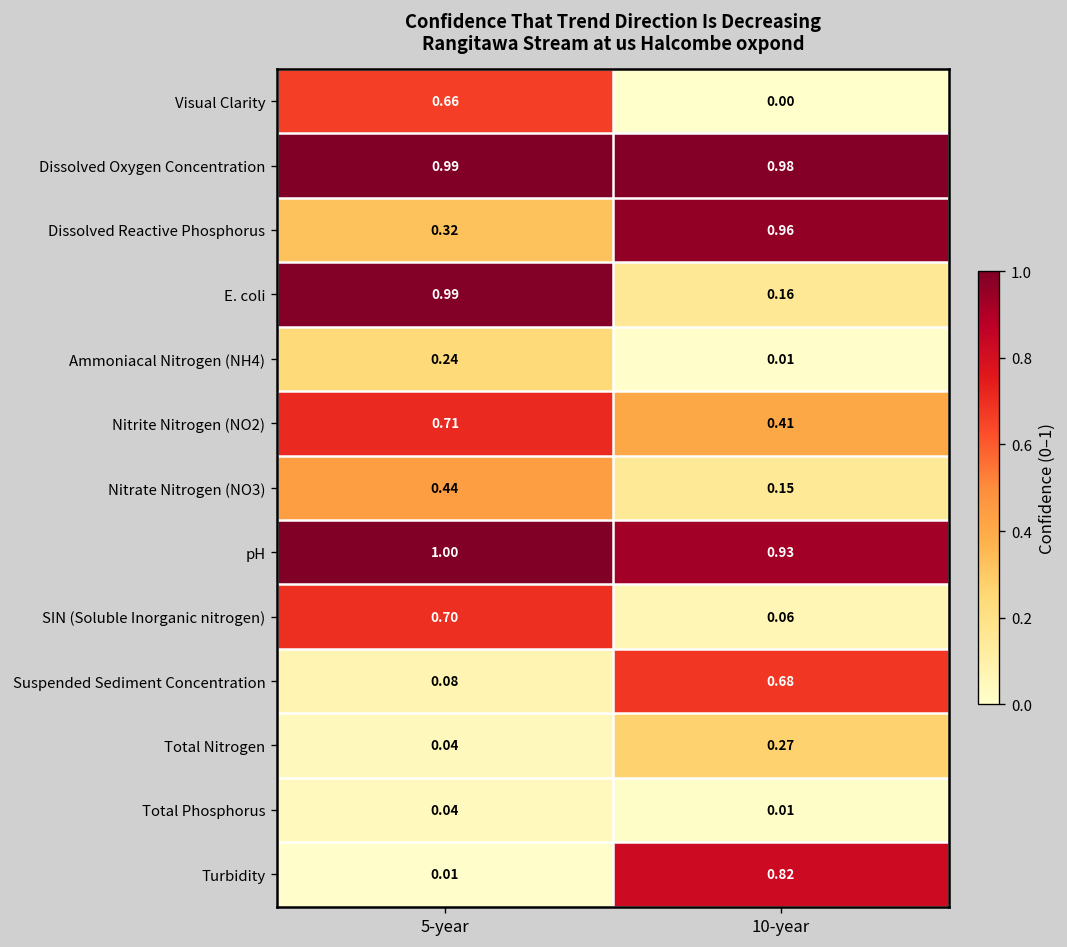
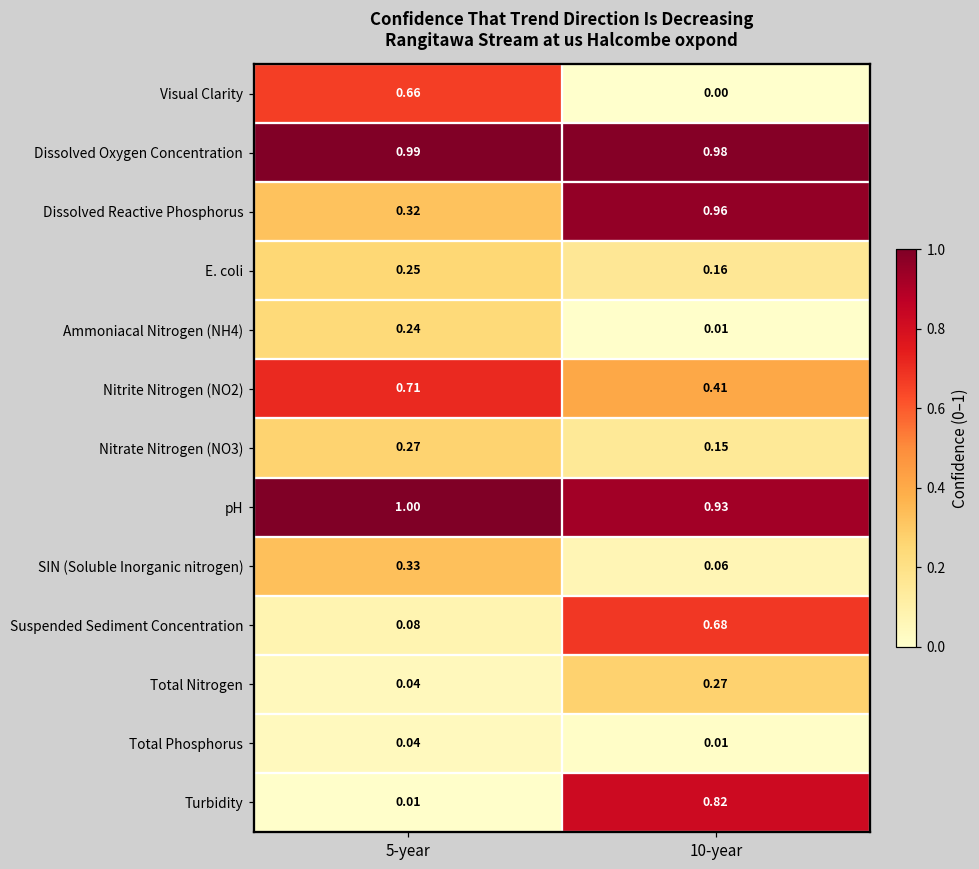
  {
    "Visual Clarity": {
      "5-year": 0.66,
      "10-year": 0.00
    },
    "Dissolved Oxygen Concentration": {
      "5-year": 0.99,
      "10-year": 0.98
    },
    "Dissolved Reactive Phosphorus": {
      "5-year": 0.32,
      "10-year": 0.96
    },
    "E. coli": {
-     "5-year": 0.99,
+     "5-year": 0.25,
      "10-year": 0.16
    },
    "Ammoniacal Nitrogen (NH4)": {
      "5-year": 0.24,
      "10-year": 0.01
    },
    "Nitrite Nitrogen (NO2)": {
      "5-year": 0.71,
      "10-year": 0.41
    },
    "Nitrate Nitrogen (NO3)": {
-     "5-year": 0.44,
+     "5-year": 0.27,
      "10-year": 0.15
    },
    "pH": {
      "5-year": 1.00,
      "10-year": 0.93
    },
    "SIN (Soluble Inorganic nitrogen)": {
-     "5-year": 0.70,
+     "5-year": 0.33,
      "10-year": 0.06
    },
    "Suspended Sediment Concentration": {
      "5-year": 0.08,
      "10-year": 0.68
    },
    "Total Nitrogen": {
      "5-year": 0.04,
      "10-year": 0.27
    },
    "Total Phosphorus": {
      "5-year": 0.04,
      "10-year": 0.01
    },
    "Turbidity": {
      "5-year": 0.01,
      "10-year": 0.82
    }
  }
